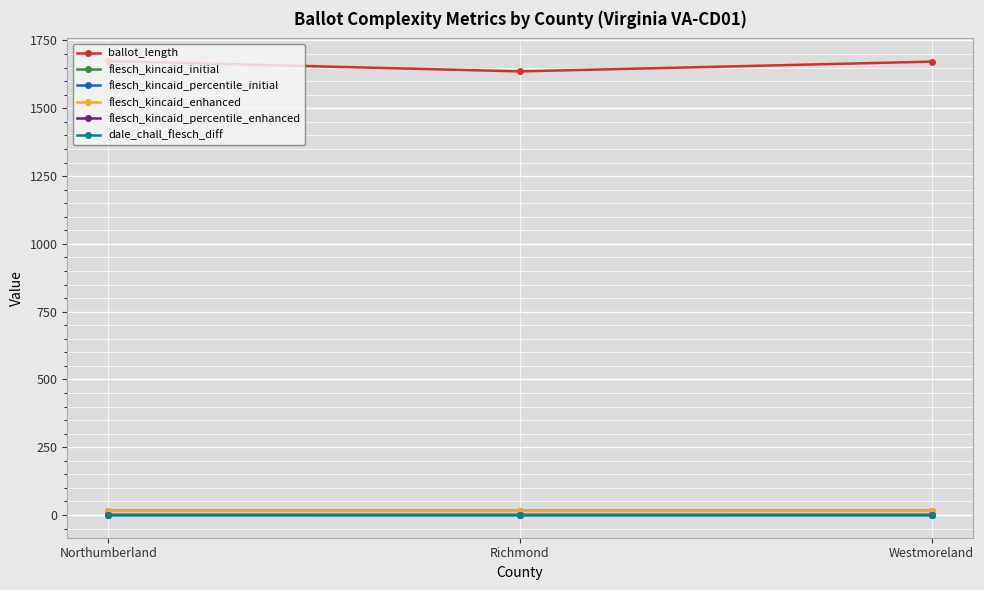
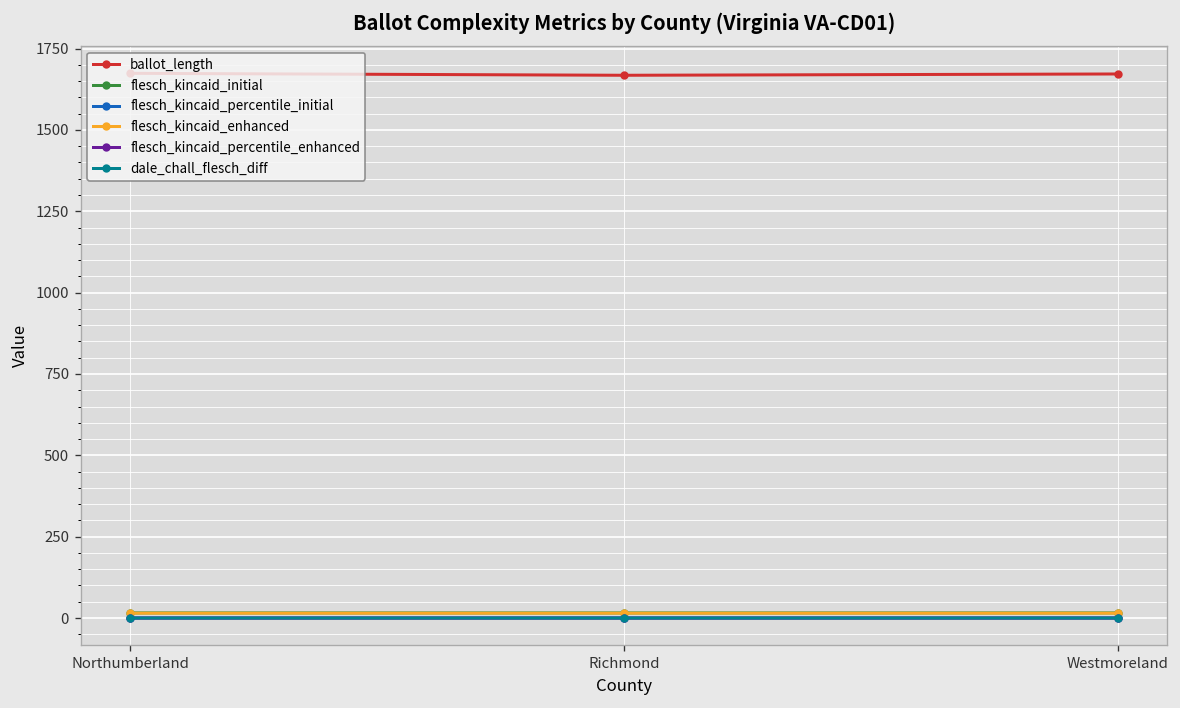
  {
    "ballot_length": {
-     "Richmond": 1640,
+     "Richmond": 1670,
      "Westmoreland": 1670
    },
    "dale_chall_flesch_diff": {
      "Northumberland": 0,
      "Richmond": 0,
      "Westmoreland": 0
    }
  }
